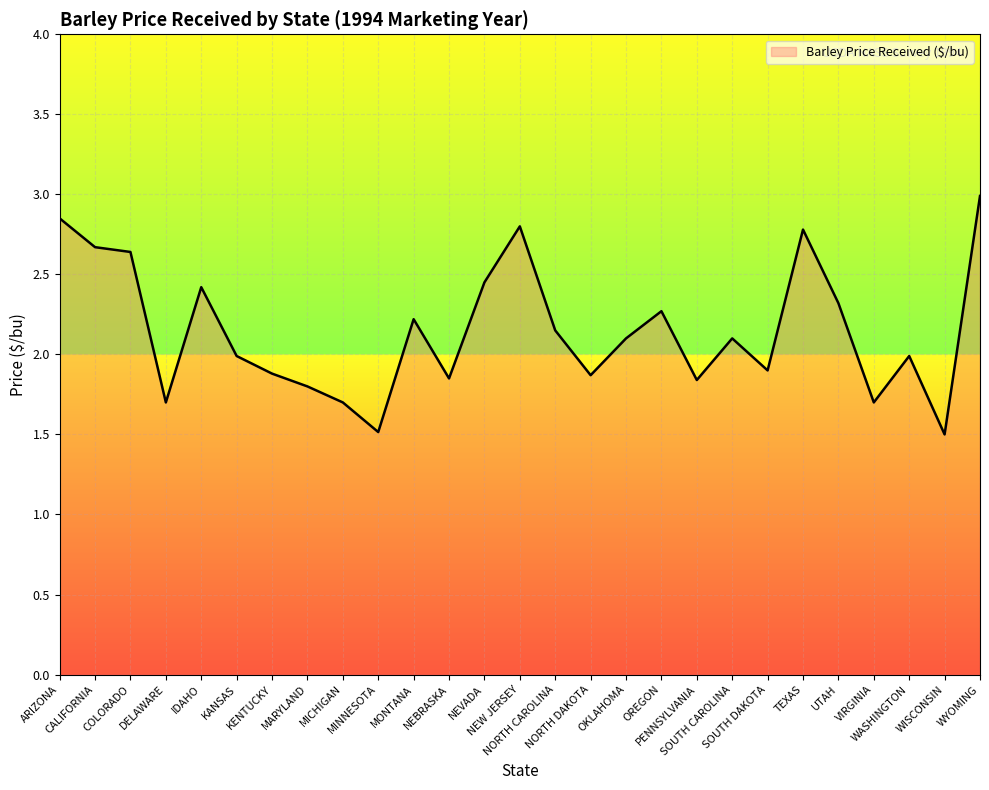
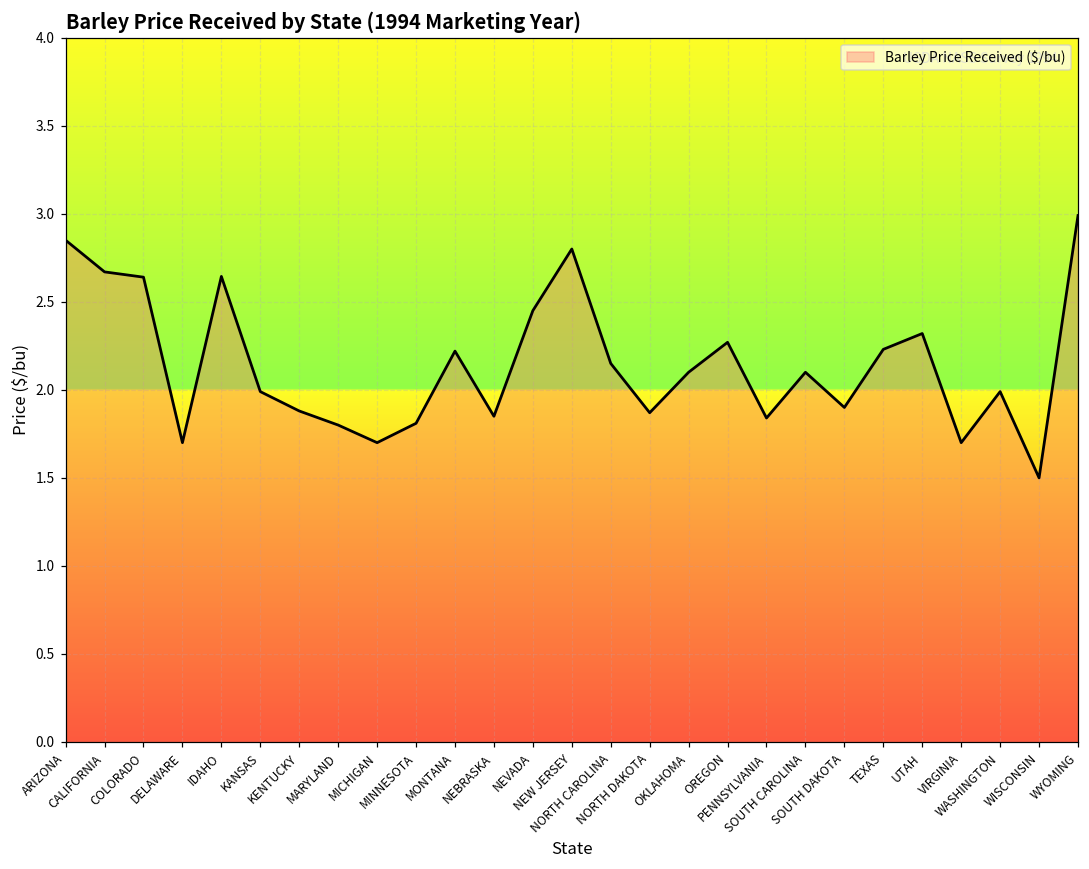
  {
    "ARIZONA": 2.85,
    "CALIFORNIA": 2.67,
    "COLORADO": 2.64,
    "DELAWARE": 1.70,
-   "IDAHO": 2.42,
+   "IDAHO": 2.64,
    "KANSAS": 1.99,
    "KENTUCKY": 1.88,
    "MARYLAND": 1.80,
    "MICHIGAN": 1.70,
-   "MINNESOTA": 1.51,
+   "MINNESOTA": 1.81,
    "MONTANA": 2.22,
    "NEBRASKA": 1.85,
    "NEVADA": 2.45,
    "NEW JERSEY": 2.80,
    "NORTH CAROLINA": 2.15,
    "NORTH DAKOTA": 1.87,
    "OKLAHOMA": 2.10,
    "OREGON": 2.27,
    "PENNSYLVANIA": 1.84,
    "SOUTH CAROLINA": 2.10,
    "SOUTH DAKOTA": 1.90,
-   "TEXAS": 2.78,
+   "TEXAS": 2.23,
    "UTAH": 2.32,
    "VIRGINIA": 1.70,
    "WASHINGTON": 1.99,
    "WISCONSIN": 1.50,
    "WYOMING": 2.99
  }
